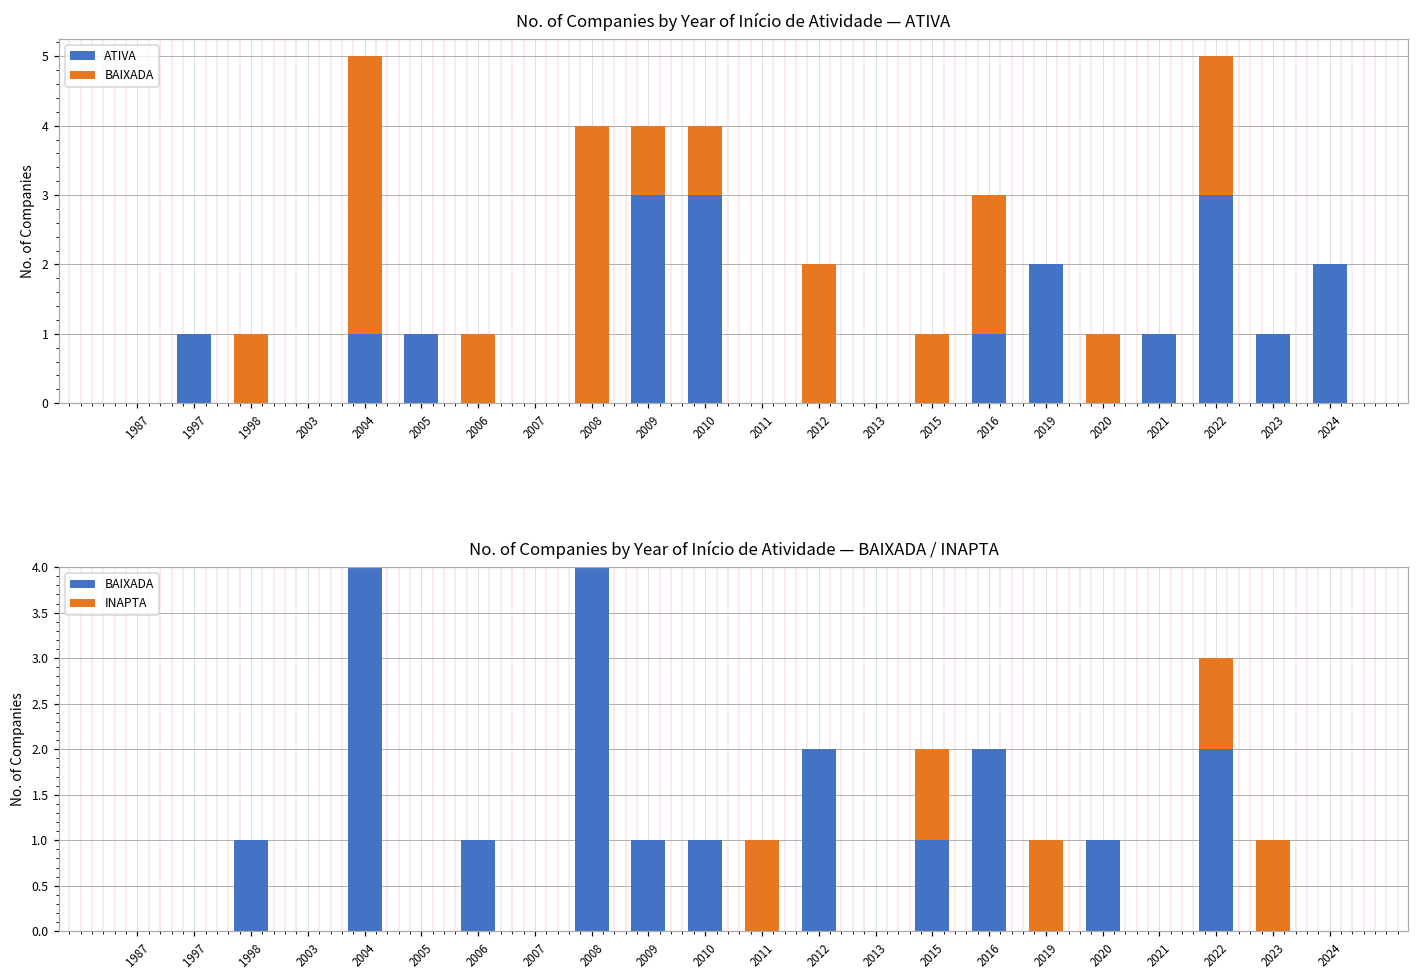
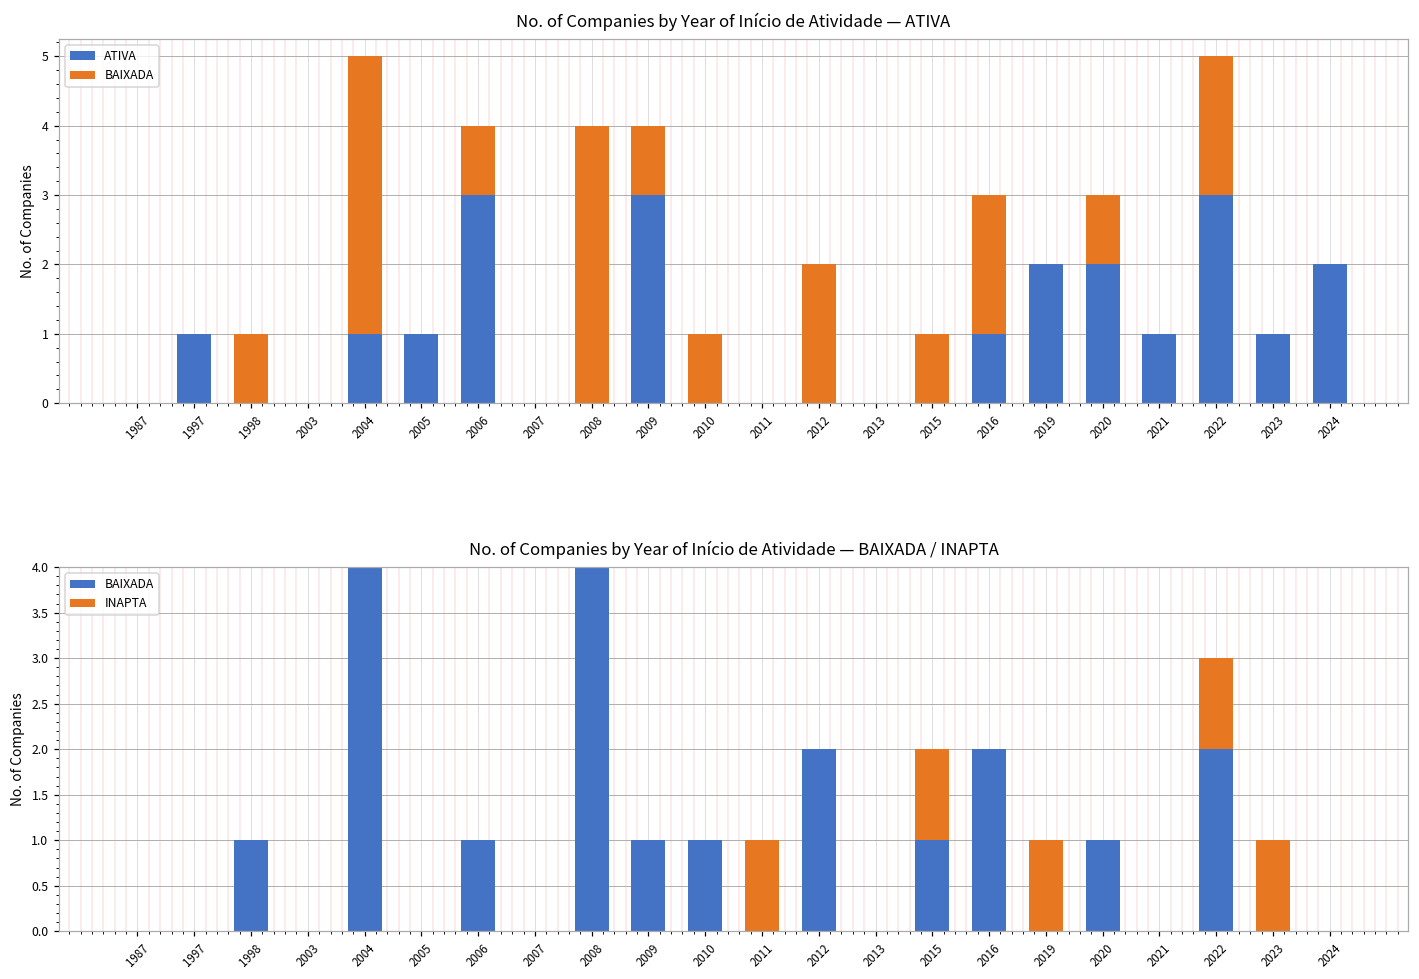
  {
    "No. of Companies by Year of Início de Atividade — ATIVA": {
      "ATIVA": {
        "1987": 0,
        "1997": 1,
        "1998": 0,
        "2003": 0,
        "2004": 1,
        "2005": 1,
-       "2006": 0,
+       "2006": 3,
        "2007": 0,
        "2008": 0,
        "2009": 3,
-       "2010": 3,
+       "2010": 0,
        "2011": 0,
        "2012": 0,
        "2013": 0,
        "2015": 0,
        "2016": 1,
        "2019": 2,
-       "2020": 0,
+       "2020": 2,
        "2021": 1,
        "2022": 3,
        "2023": 1,
        "2024": 2
      }
    },
    "No. of Companies by Year of Início de Atividade — BAIXADA / INAPTA": {
      "BAIXADA": {
        "1987": 0.0,
        "1997": 0.0,
        "1998": 1.0,
        "2003": 0.0,
        "2004": 4.0,
        "2005": 0.0,
        "2006": 1.0,
        "2007": 0.0,
        "2008": 4.0,
        "2009": 1.0,
        "2010": 1.0,
        "2011": 0.0,
        "2012": 2.0,
        "2013": 0.0,
        "2015": 1.0,
        "2016": 2.0,
        "2019": 0.0,
        "2020": 1.0,
        "2021": 0.0,
        "2022": 2.0,
        "2023": 0.0,
        "2024": 0.0
      }
    }
  }
